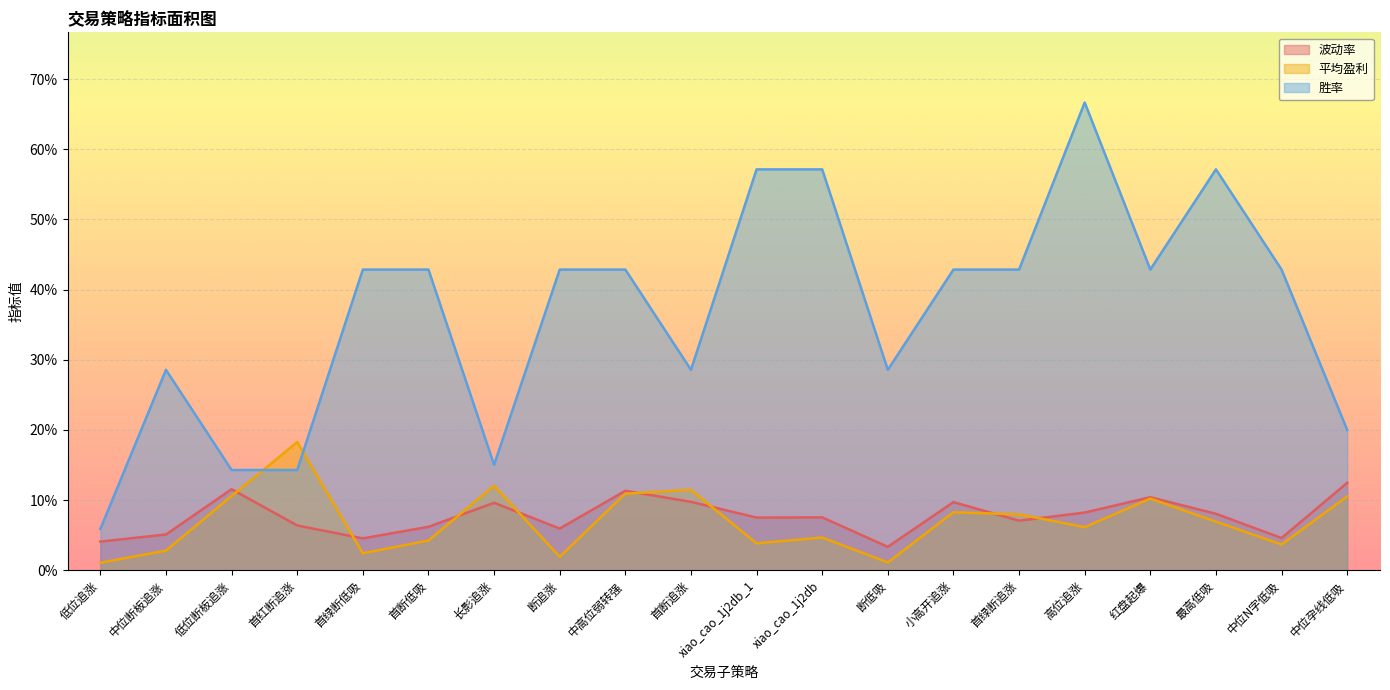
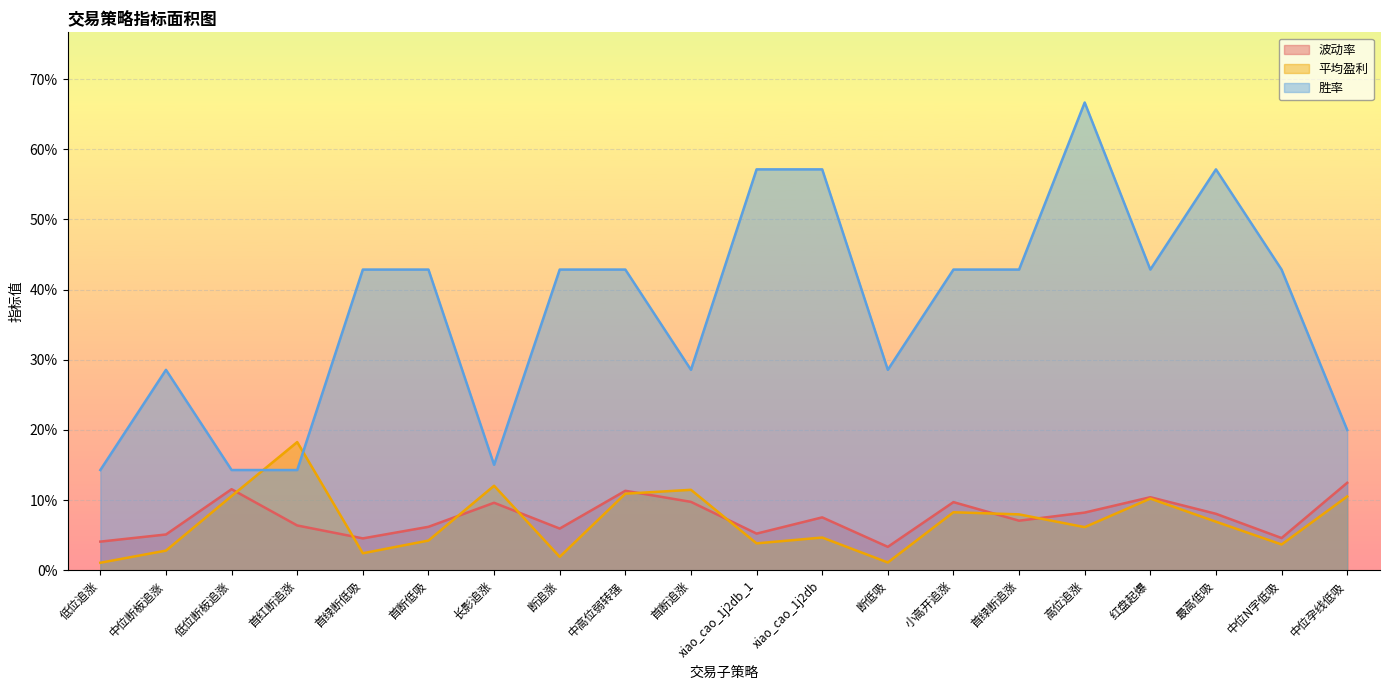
  {
    "波动率": {
      "低位追涨": "4%",
      "中位断板追涨": "5%",
      "低位断板追涨": "12%",
      "首红断追涨": "6%",
      "首绿断低吸": "5%",
      "首断低吸": "6%",
      "长影追涨": "10%",
      "断追涨": "6%",
      "中高位弱转强": "11%",
      "首断追涨": "10%",
-     "xiao_cao_1j2db_1": "8%",
+     "xiao_cao_1j2db_1": "5%",
      "xiao_cao_1j2db": "8%",
      "断低吸": "3%",
      "小高开追涨": "10%",
      "首绿断追涨": "7%",
      "高位追涨": "8%",
      "最高低吸": "8%",
      "中位N字低吸": "5%",
      "中位孕线低吸": "12%"
    },
    "平均盈利": {
      "低位追涨": "1%",
      "中位断板追涨": "3%",
      "低位断板追涨": "11%",
      "首红断追涨": "18%",
      "首绿断低吸": "2%",
      "首断低吸": "4%",
      "长影追涨": "12%",
      "断追涨": "2%",
      "中高位弱转强": "11%",
      "首断追涨": "11%",
      "xiao_cao_1j2db_1": "4%",
      "xiao_cao_1j2db": "5%",
      "断低吸": "1%",
      "小高开追涨": "8%",
      "首绿断追涨": "8%",
      "高位追涨": "6%",
      "最高低吸": "7%",
      "中位N字低吸": "4%",
      "中位孕线低吸": "11%"
    },
    "胜率": {
-     "低位追涨": "6%",
+     "低位追涨": "14%",
      "中位断板追涨": "29%",
      "低位断板追涨": "14%",
      "首红断追涨": "14%",
      "首绿断低吸": "43%",
      "首断低吸": "43%",
      "长影追涨": "15%",
      "断追涨": "43%",
      "中高位弱转强": "43%",
      "首断追涨": "29%",
      "xiao_cao_1j2db_1": "57%",
      "xiao_cao_1j2db": "57%",
      "断低吸": "29%",
      "小高开追涨": "43%",
      "首绿断追涨": "43%",
      "高位追涨": "67%",
      "红盘起爆": "43%",
      "最高低吸": "57%",
      "中位N字低吸": "43%",
      "中位孕线低吸": "20%"
    }
  }
